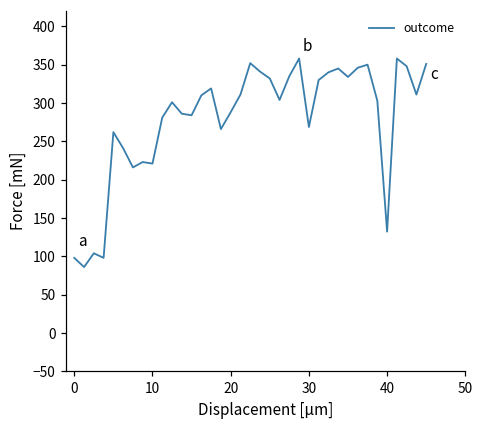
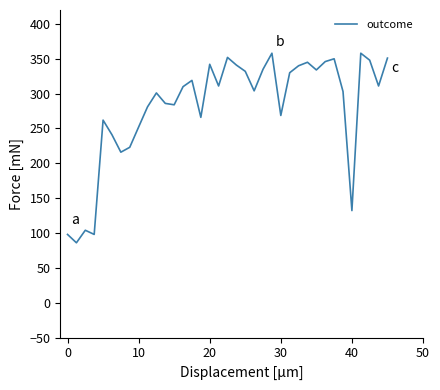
  {
    "0": 100,
-   "10": 220,
-   "20": 290,
+   "10": 250,
+   "20": 340,
    "30": 270,
    "40": 130
  }
